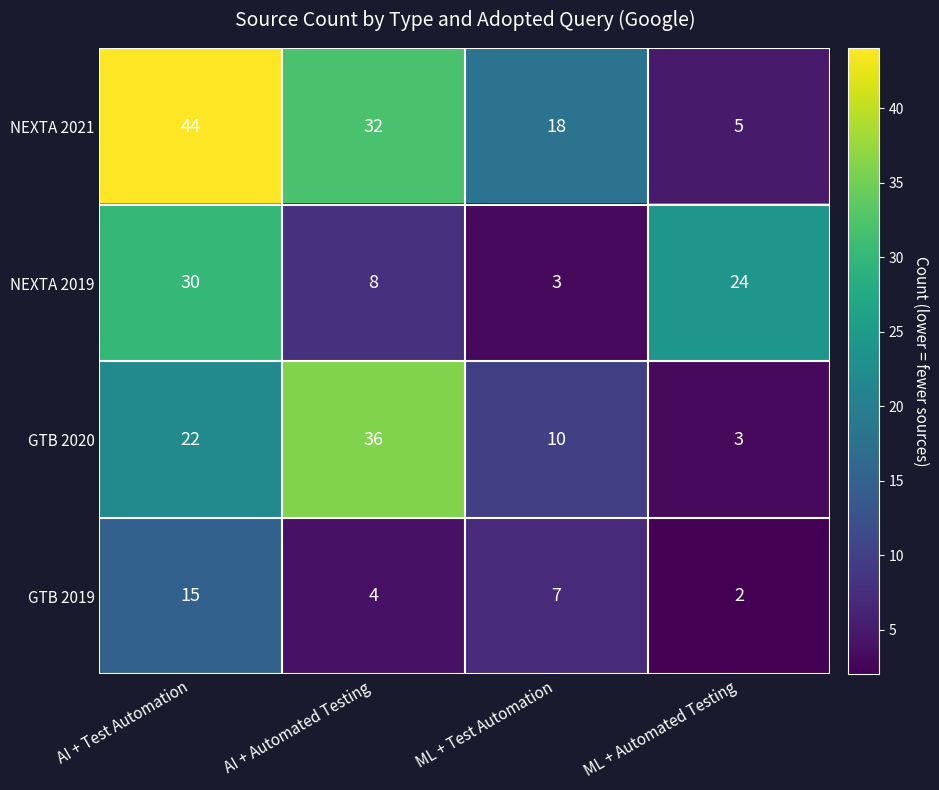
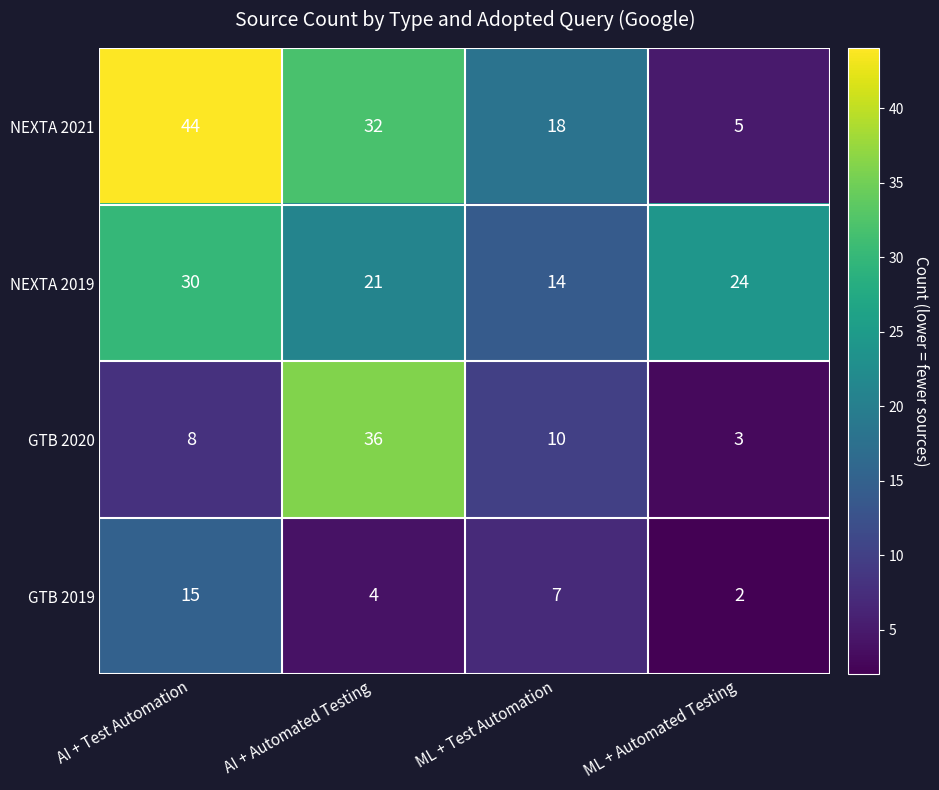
  {
    "NEXTA 2021": {
      "AI + Test Automation": 44,
      "AI + Automated Testing": 32,
      "ML + Test Automation": 18,
      "ML + Automated Testing": 5
    },
    "NEXTA 2019": {
      "AI + Test Automation": 30,
-     "AI + Automated Testing": 8,
-     "ML + Test Automation": 3,
+     "AI + Automated Testing": 21,
+     "ML + Test Automation": 14,
      "ML + Automated Testing": 24
    },
    "GTB 2020": {
-     "AI + Test Automation": 22,
+     "AI + Test Automation": 8,
      "AI + Automated Testing": 36,
      "ML + Test Automation": 10,
      "ML + Automated Testing": 3
    },
    "GTB 2019": {
      "AI + Test Automation": 15,
      "AI + Automated Testing": 4,
      "ML + Test Automation": 7,
      "ML + Automated Testing": 2
    }
  }
